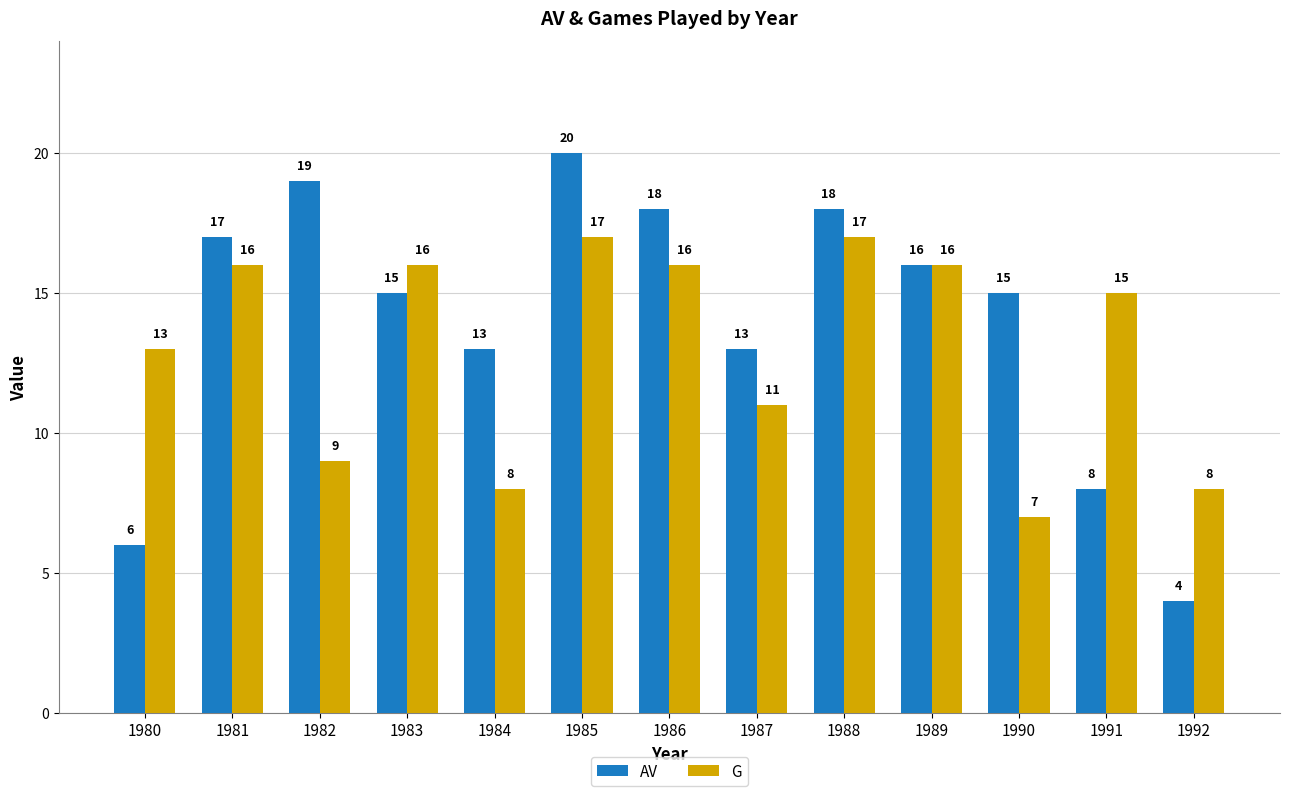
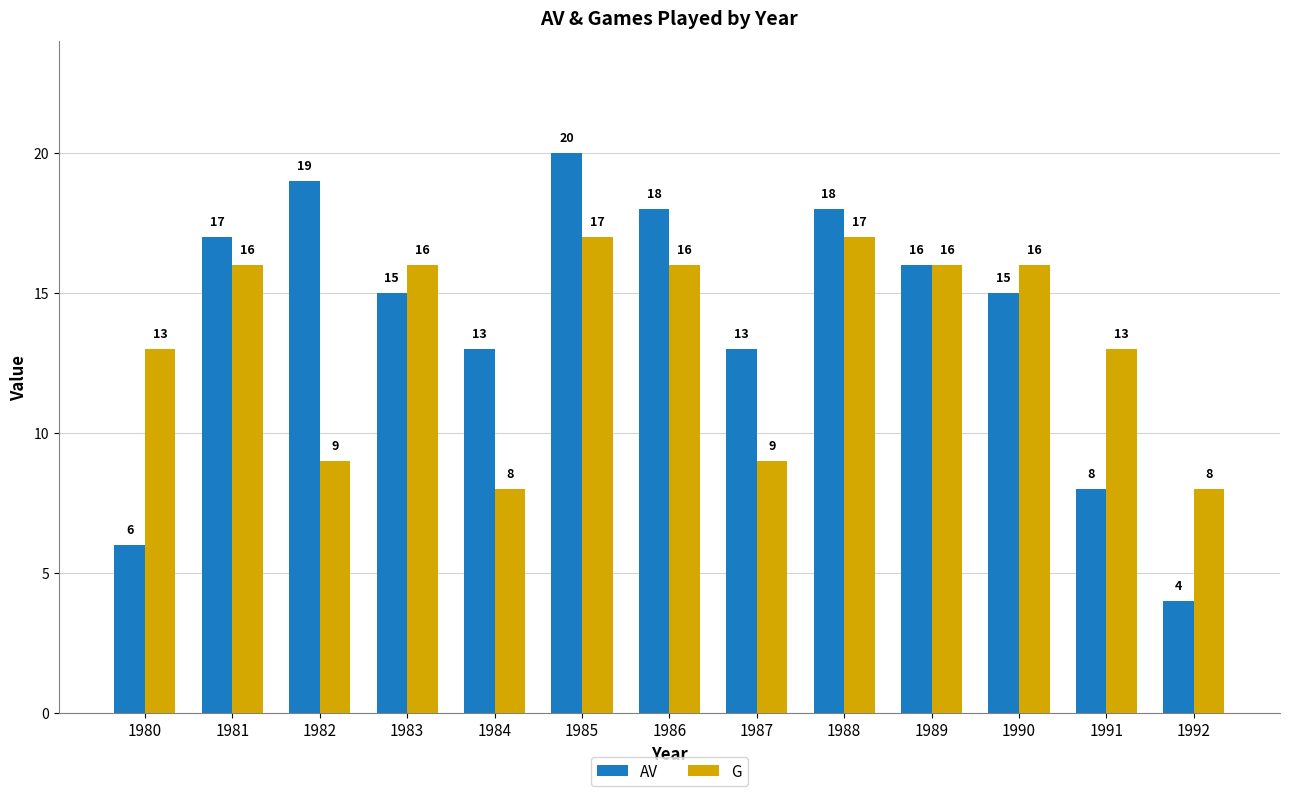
  {
    "AV": {
      "1980": 6,
      "1981": 17,
      "1982": 19,
      "1983": 15,
      "1984": 13,
      "1985": 20,
      "1986": 18,
      "1987": 13,
      "1988": 18,
      "1989": 16,
      "1990": 15,
      "1991": 8,
      "1992": 4
    },
    "G": {
      "1980": 13,
      "1981": 16,
      "1982": 9,
      "1983": 16,
      "1984": 8,
      "1985": 17,
      "1986": 16,
-     "1987": 11,
+     "1987": 9,
      "1988": 17,
      "1989": 16,
-     "1990": 7,
-     "1991": 15,
+     "1990": 16,
+     "1991": 13,
      "1992": 8
    }
  }
